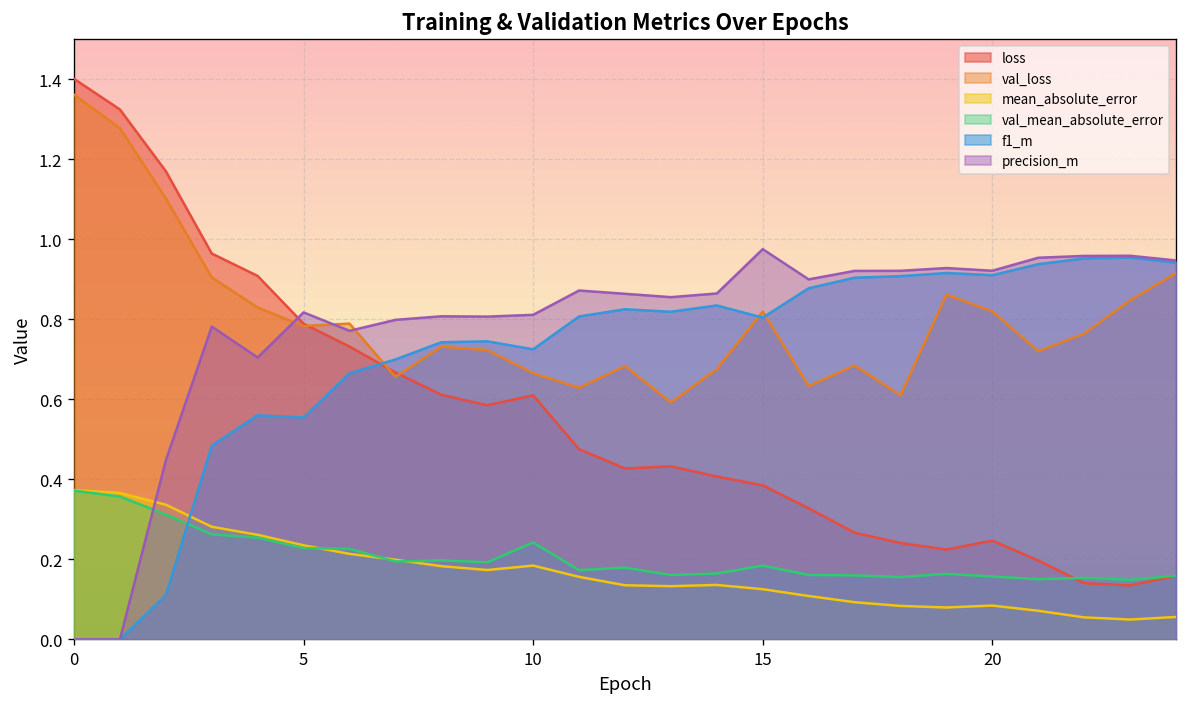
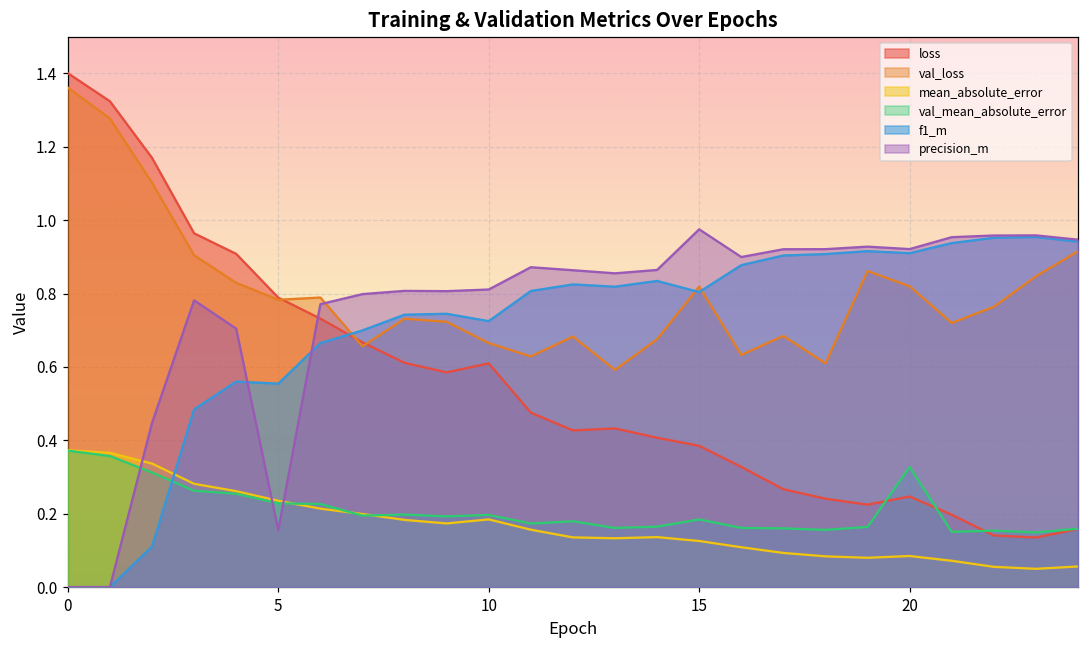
  {
    "val_mean_absolute_error": {
-     "10": 0.24,
+     "10": 0.20,
      "15": 0.18,
-     "20": 0.16
+     "20": 0.33
    },
    "f1_m": {
      "5": 0.55,
      "10": 0.72,
      "15": 0.80,
      "20": 0.91
    },
    "precision_m": {
-     "5": 0.82,
+     "5": 0.16,
      "10": 0.81,
      "15": 0.98,
      "20": 0.92
    }
  }
